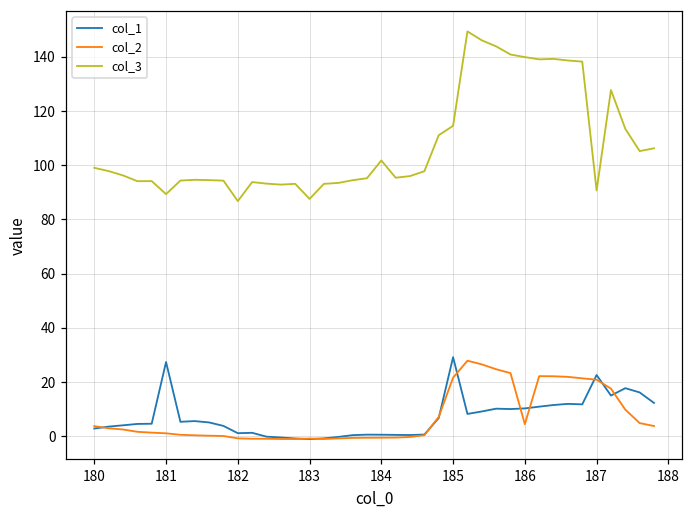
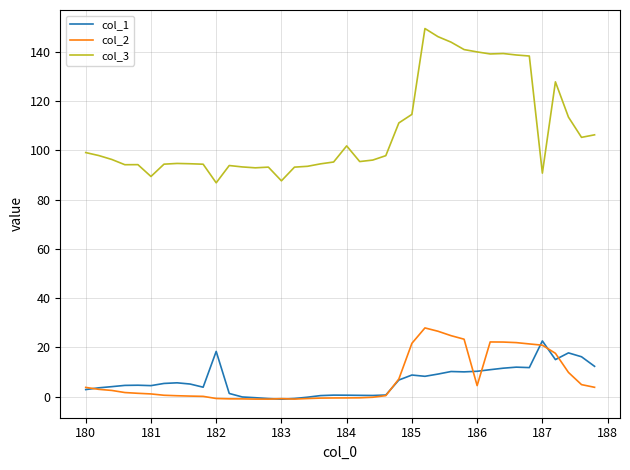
  {
    "col_1": {
-     "181": 27,
-     "182": 1,
+     "181": 4,
+     "182": 18,
      "184": 1,
-     "185": 29,
+     "185": 9,
      "186": 10,
      "187": 23
    },
    "col_2": {
      "181": 1,
      "182": -1,
      "184": 0,
      "185": 22,
      "186": 4,
      "187": 21
    },
    "col_3": {
      "180": 99,
      "181": 89,
      "182": 87,
      "183": 88,
      "184": 102,
      "185": 115,
      "186": 140,
      "187": 91
    }
  }
